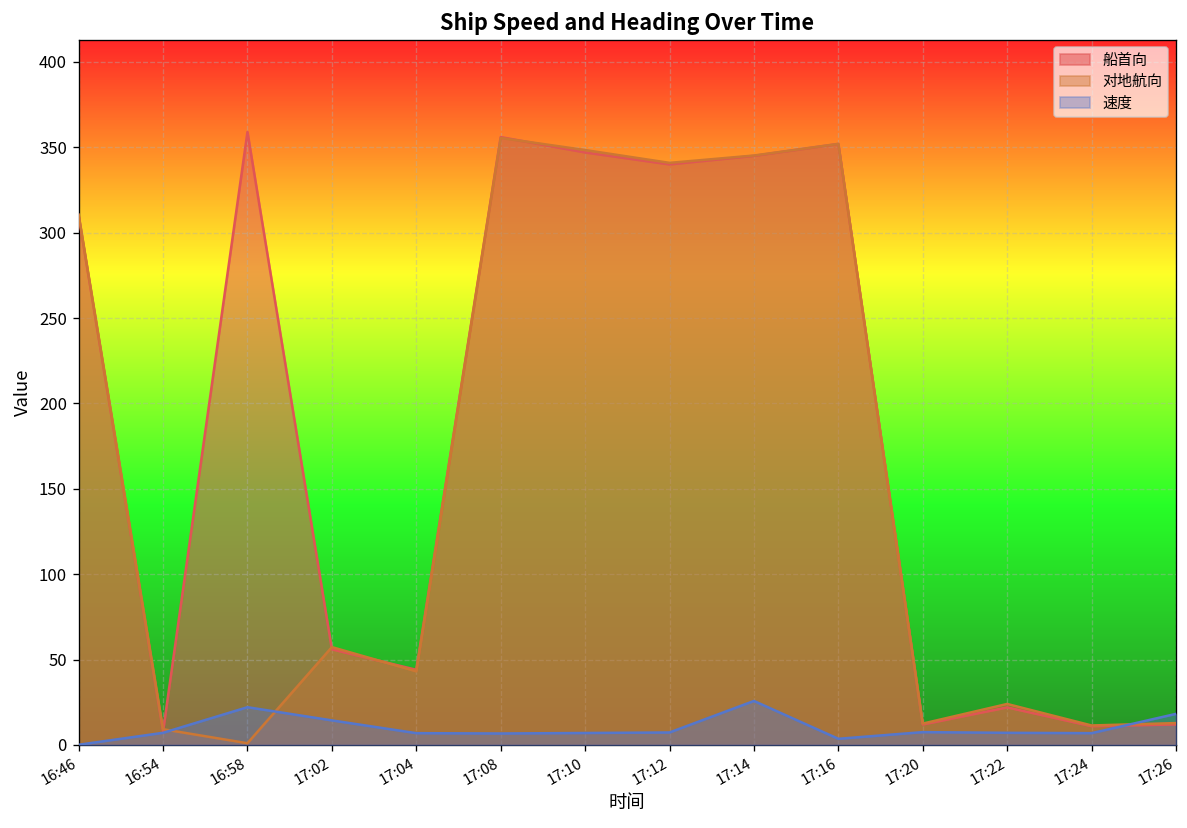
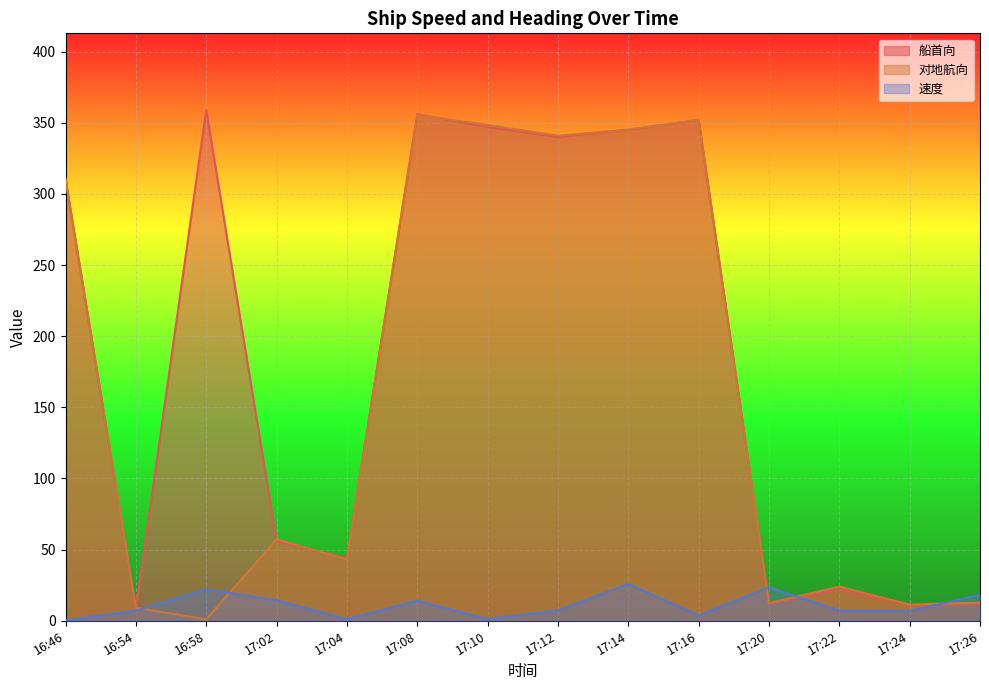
  {
    "速度": {
      "16:46": 0,
      "16:58": 22,
      "17:02": 14,
-     "17:04": 7,
-     "17:08": 7,
-     "17:10": 7,
+     "17:04": 1,
+     "17:08": 14,
+     "17:10": 1,
      "17:12": 7,
      "17:14": 26,
      "17:16": 4,
-     "17:20": 8,
+     "17:20": 24,
      "17:22": 7,
      "17:24": 7,
      "17:26": 18
    }
  }
